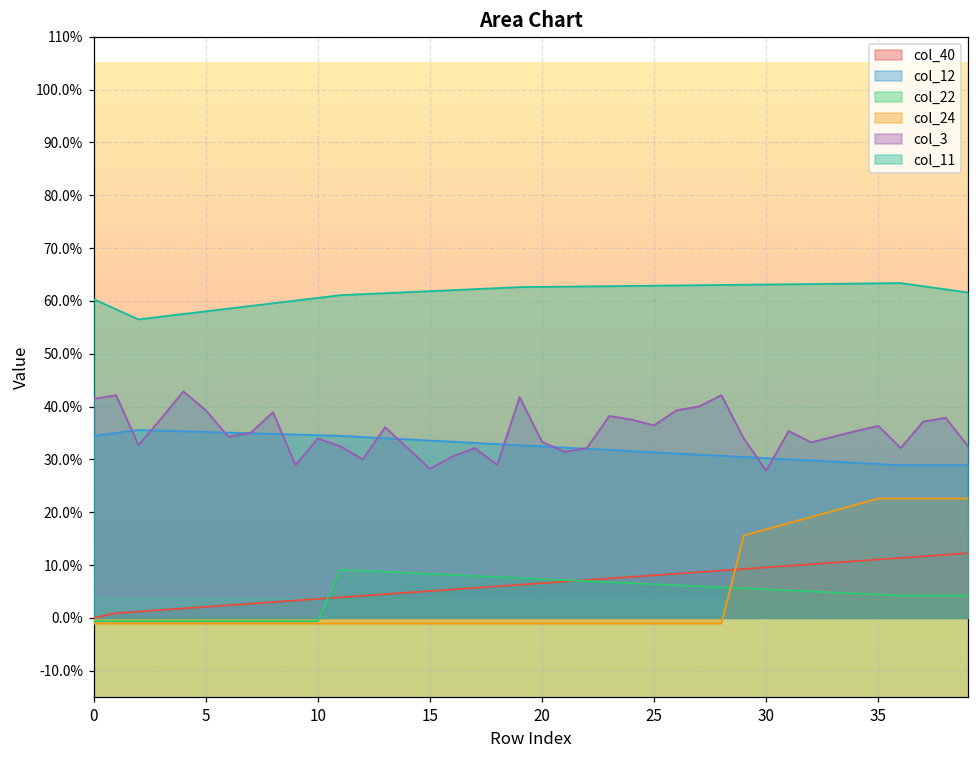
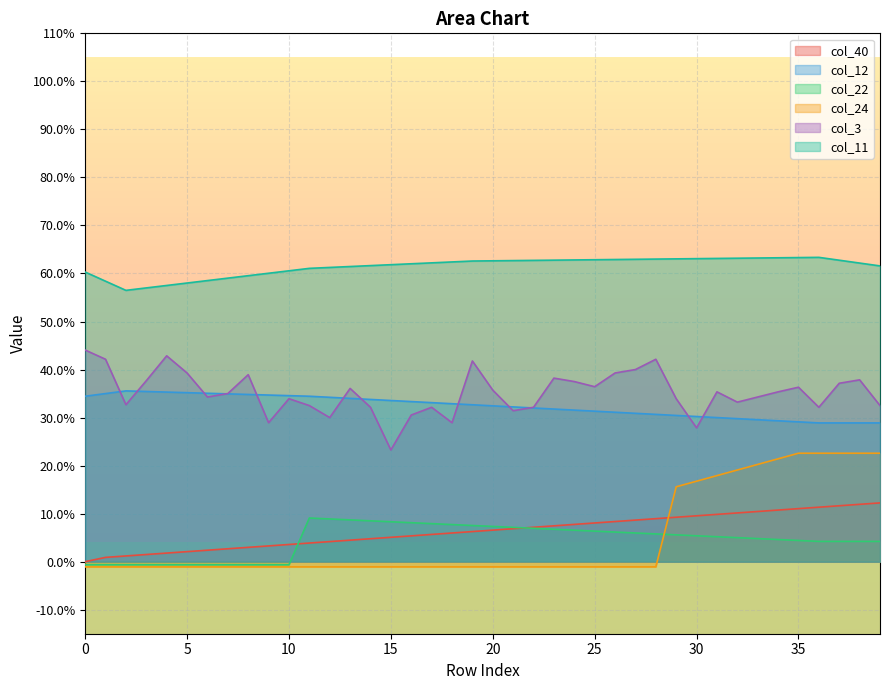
  {
    "col_3": {
-     "0": "41%",
+     "0": "44%",
      "5": "39%",
      "10": "34%",
-     "15": "28%",
-     "20": "33%",
+     "15": "23%",
+     "20": "36%",
      "25": "36%",
      "30": "28%",
      "35": "36%"
    }
  }
